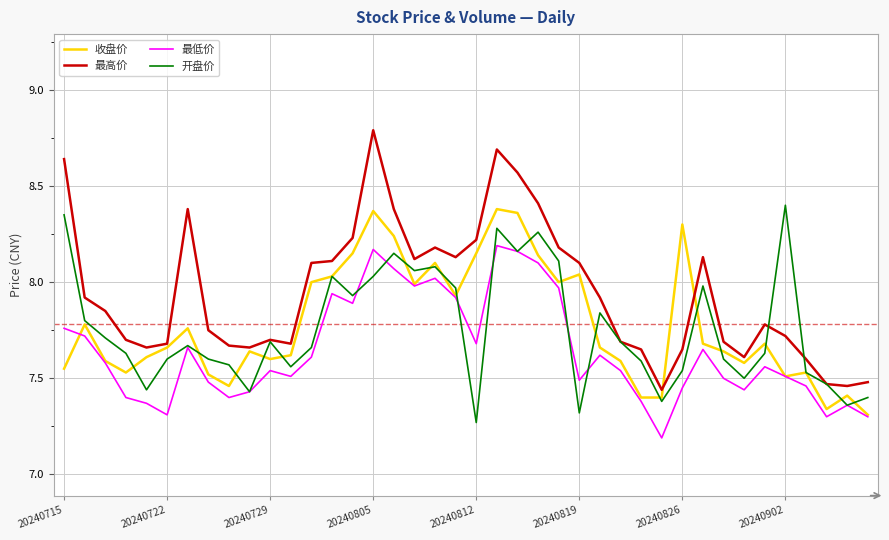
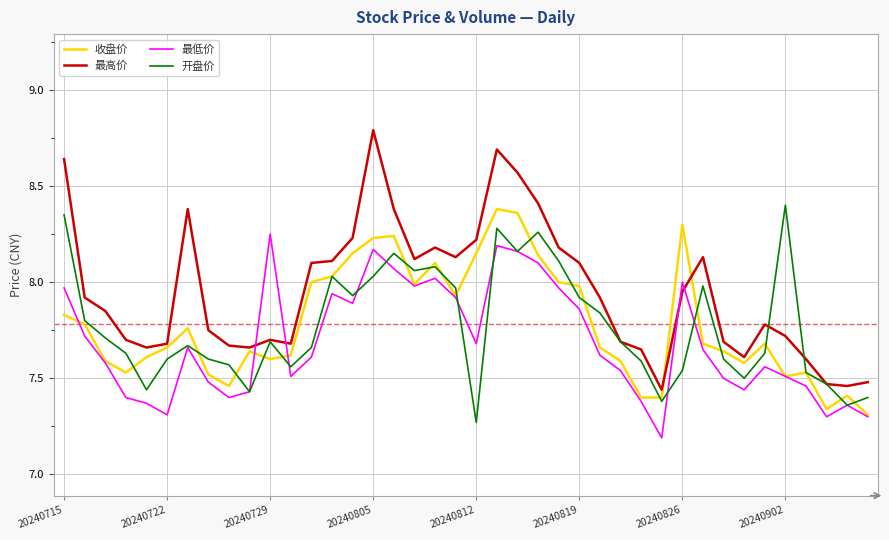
  {
    "收盘价": {
-     "20240715": 7.55,
+     "20240715": 7.83,
      "20240722": 7.66,
      "20240729": 7.60,
-     "20240805": 8.37,
+     "20240805": 8.23,
      "20240812": 8.15,
-     "20240819": 8.04,
+     "20240819": 7.98,
      "20240826": 8.30
    },
    "最高价": {
      "20240715": 8.64,
      "20240722": 7.68,
      "20240805": 8.79,
      "20240812": 8.22,
      "20240819": 8.10,
-     "20240826": 7.65,
+     "20240826": 7.95,
      "20240902": 7.72
    },
    "最低价": {
-     "20240715": 7.76,
+     "20240715": 7.97,
      "20240722": 7.31,
-     "20240729": 7.54,
+     "20240729": 8.25,
      "20240805": 8.17,
      "20240812": 7.68,
-     "20240819": 7.49,
-     "20240826": 7.45
+     "20240819": 7.86,
+     "20240826": 8.00
    },
    "开盘价": {
      "20240715": 8.35,
      "20240722": 7.60,
      "20240805": 8.03,
      "20240812": 7.27,
-     "20240819": 7.32,
+     "20240819": 7.92,
      "20240826": 7.54,
      "20240902": 8.40
    }
  }
